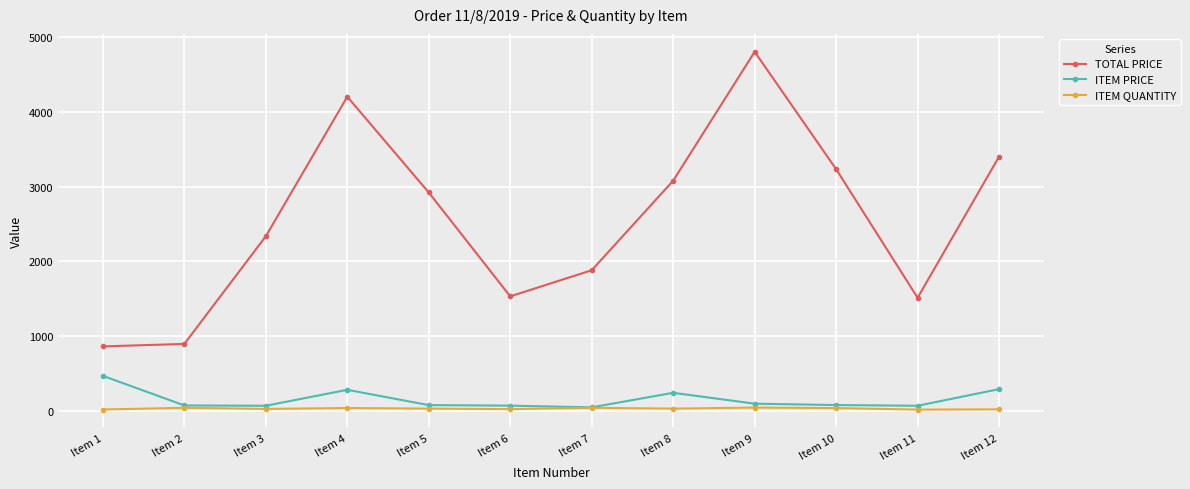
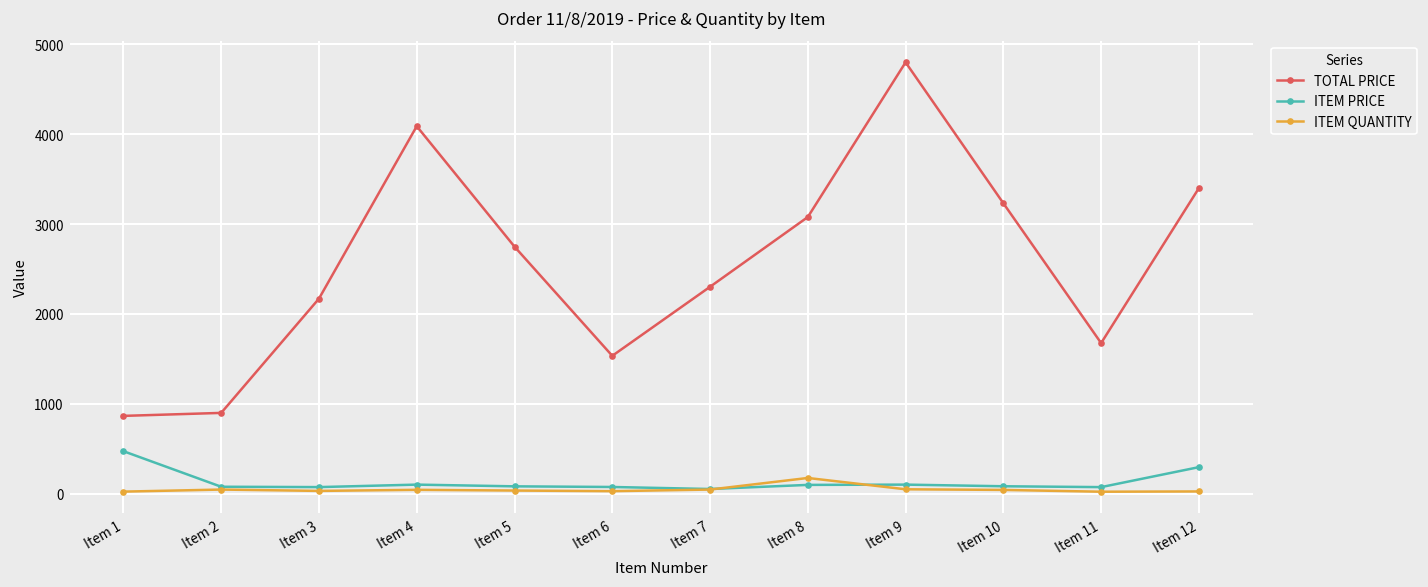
  {
    "TOTAL PRICE": {
      "Item 1": 900,
      "Item 2": 900,
-     "Item 3": 2300,
-     "Item 4": 4200,
-     "Item 5": 2900,
+     "Item 3": 2200,
+     "Item 4": 4100,
+     "Item 5": 2700,
      "Item 6": 1500,
-     "Item 7": 1900,
+     "Item 7": 2300,
      "Item 8": 3100,
      "Item 9": 4800,
      "Item 10": 3200,
-     "Item 11": 1500,
+     "Item 11": 1700,
      "Item 12": 3400
    },
    "ITEM PRICE": {
      "Item 1": 500,
      "Item 3": 100,
-     "Item 4": 300,
+     "Item 4": 100,
      "Item 5": 100,
      "Item 6": 100,
-     "Item 8": 200,
+     "Item 8": 100,
      "Item 9": 100,
      "Item 10": 100,
      "Item 11": 100,
      "Item 12": 300
    },
    "ITEM QUANTITY": {
      "Item 1": 0,
      "Item 3": 0,
      "Item 4": 0,
      "Item 5": 0,
      "Item 6": 0,
-     "Item 8": 0,
+     "Item 8": 200,
      "Item 9": 0,
      "Item 10": 0,
      "Item 11": 0,
      "Item 12": 0
    }
  }
